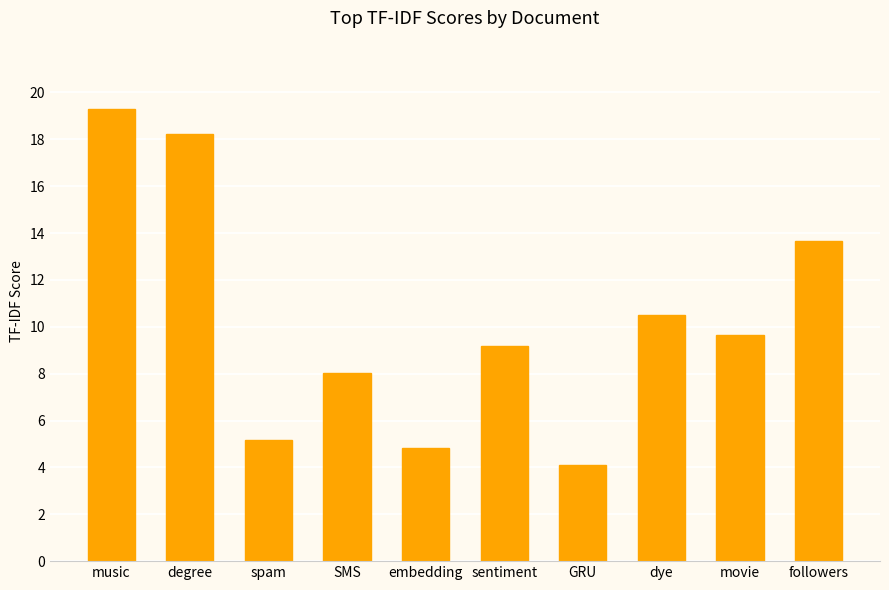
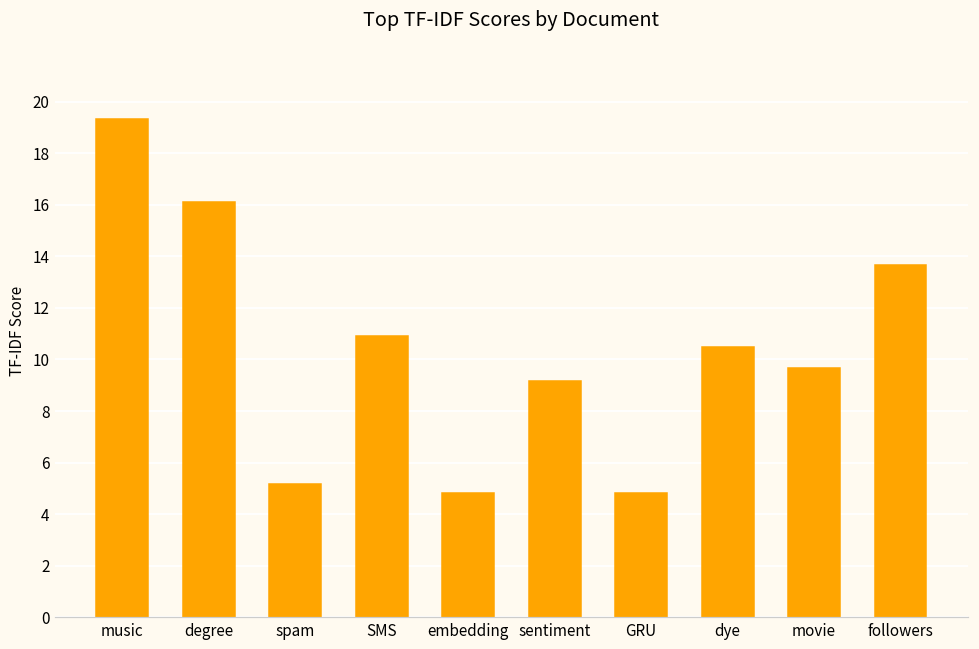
  {
    "music": 19.3,
-   "degree": 18.2,
+   "degree": 16.1,
    "spam": 5.2,
-   "SMS": 8.0,
+   "SMS": 10.9,
    "embedding": 4.8,
    "sentiment": 9.2,
-   "GRU": 4.1,
+   "GRU": 4.8,
    "dye": 10.5,
    "movie": 9.7,
    "followers": 13.7
  }
